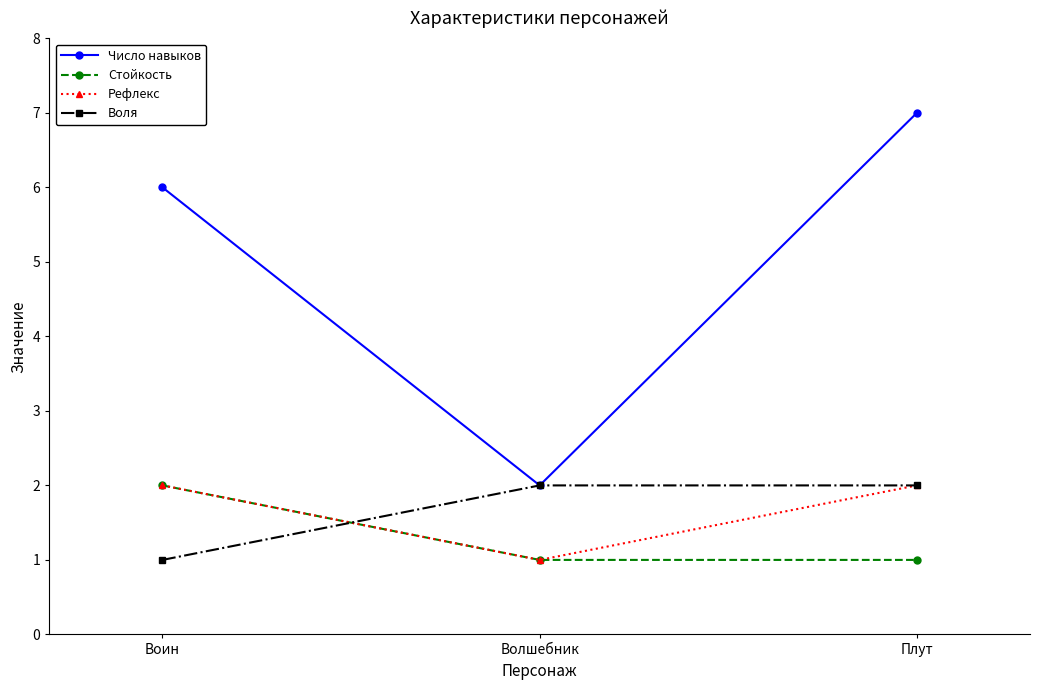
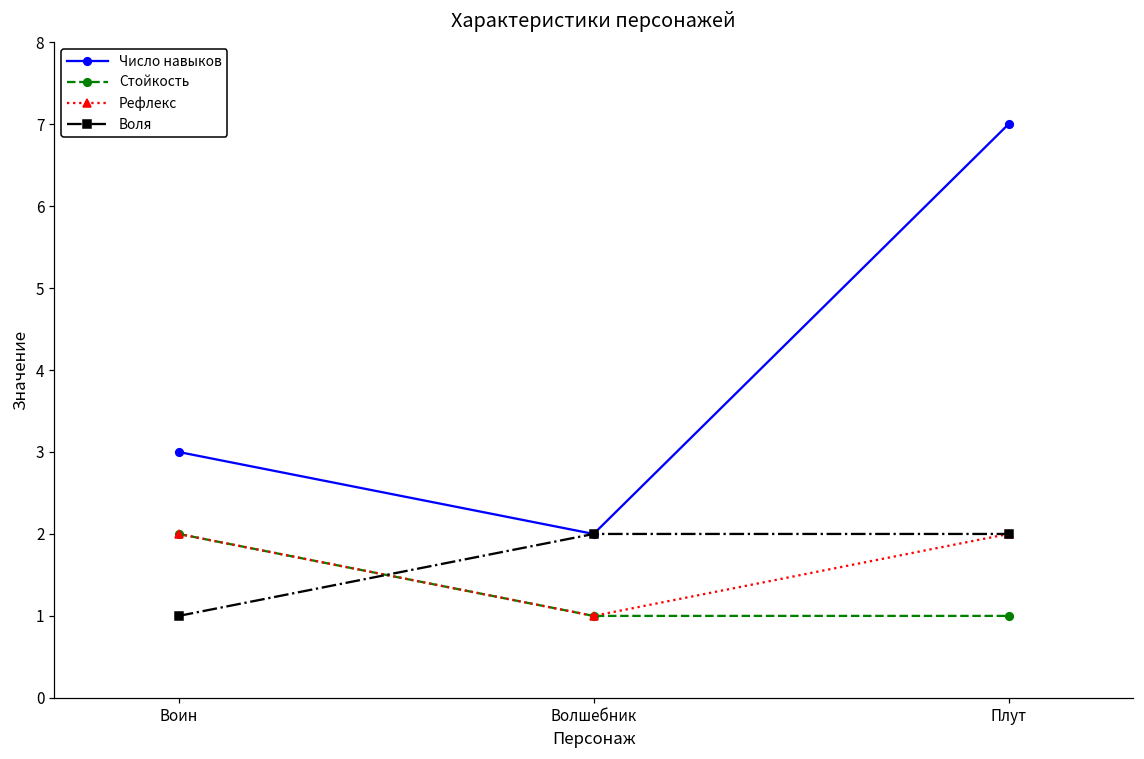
  {
    "Число навыков": {
-     "Воин": 6,
+     "Воин": 3,
      "Плут": 7
    },
    "Стойкость": {
      "Плут": 1
    },
    "Воля": {
      "Воин": 1
    }
  }
